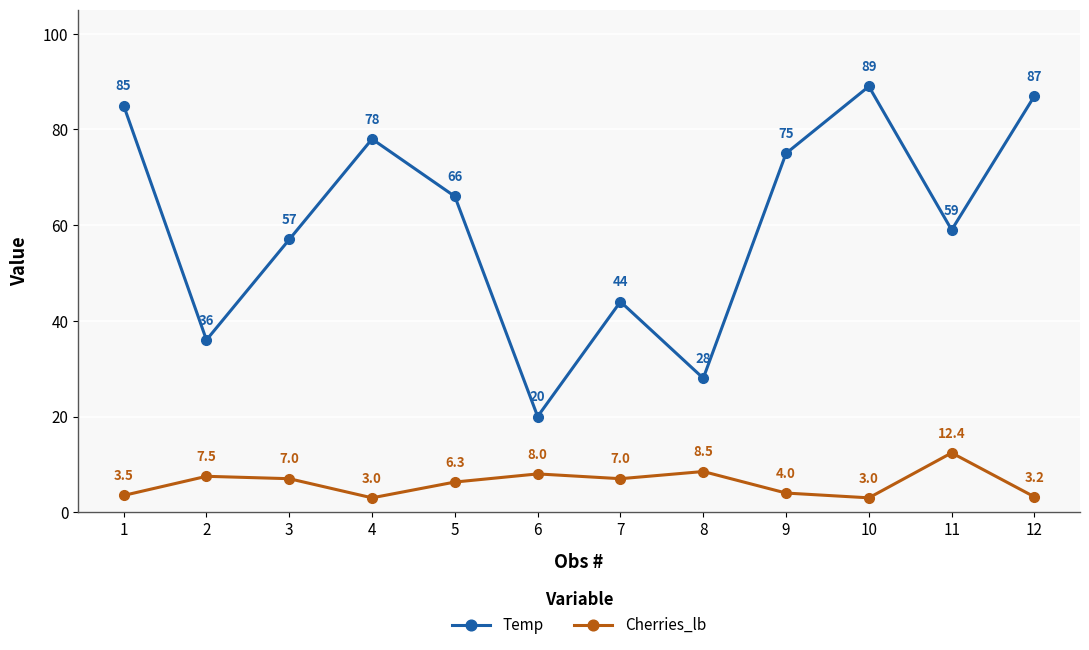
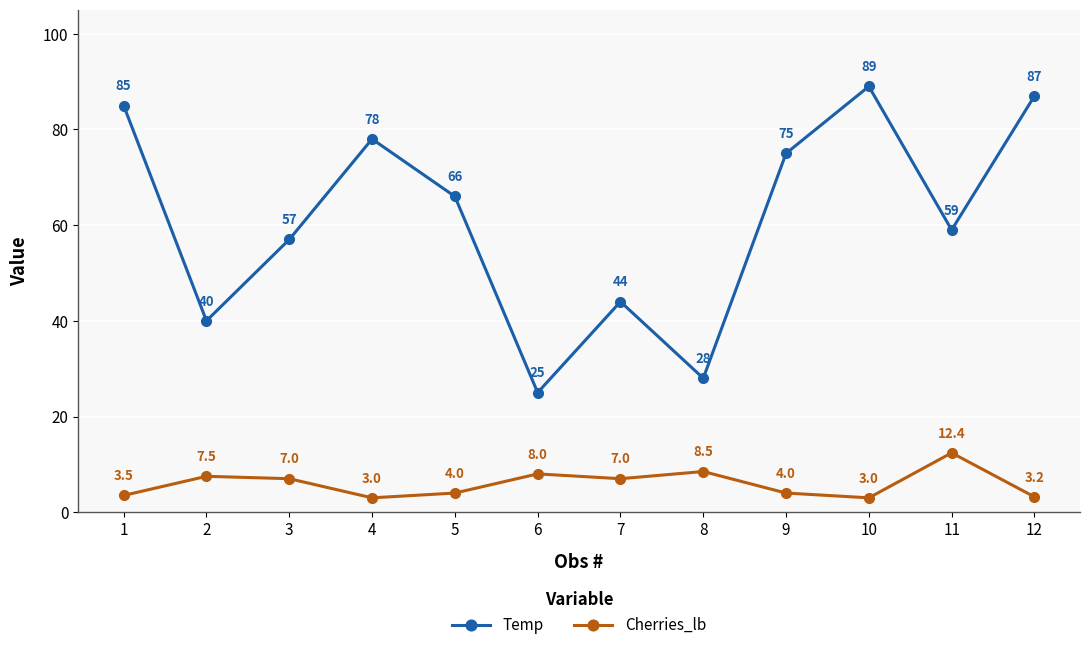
  {
    "Temp": {
      "1": 85,
-     "2": 36,
+     "2": 40,
      "3": 57,
      "4": 78,
      "5": 66,
-     "6": 20,
+     "6": 25,
      "7": 44,
      "8": 28,
      "9": 75,
      "10": 89,
      "11": 59,
      "12": 87
    },
    "Cherries_lb": {
      "1": 3.5,
      "2": 7.5,
      "3": 7.0,
      "4": 3.0,
-     "5": 6.3,
+     "5": 4.0,
      "6": 8.0,
      "7": 7.0,
      "8": 8.5,
      "9": 4.0,
      "10": 3.0,
      "11": 12.4,
      "12": 3.2
    }
  }
